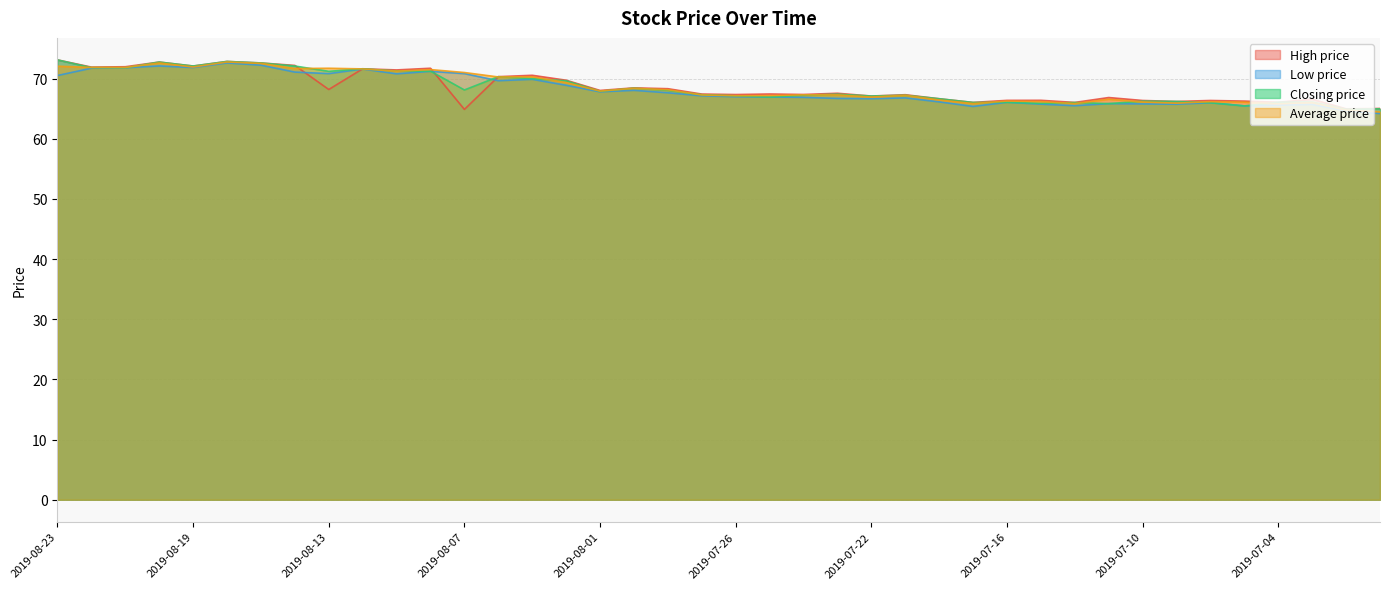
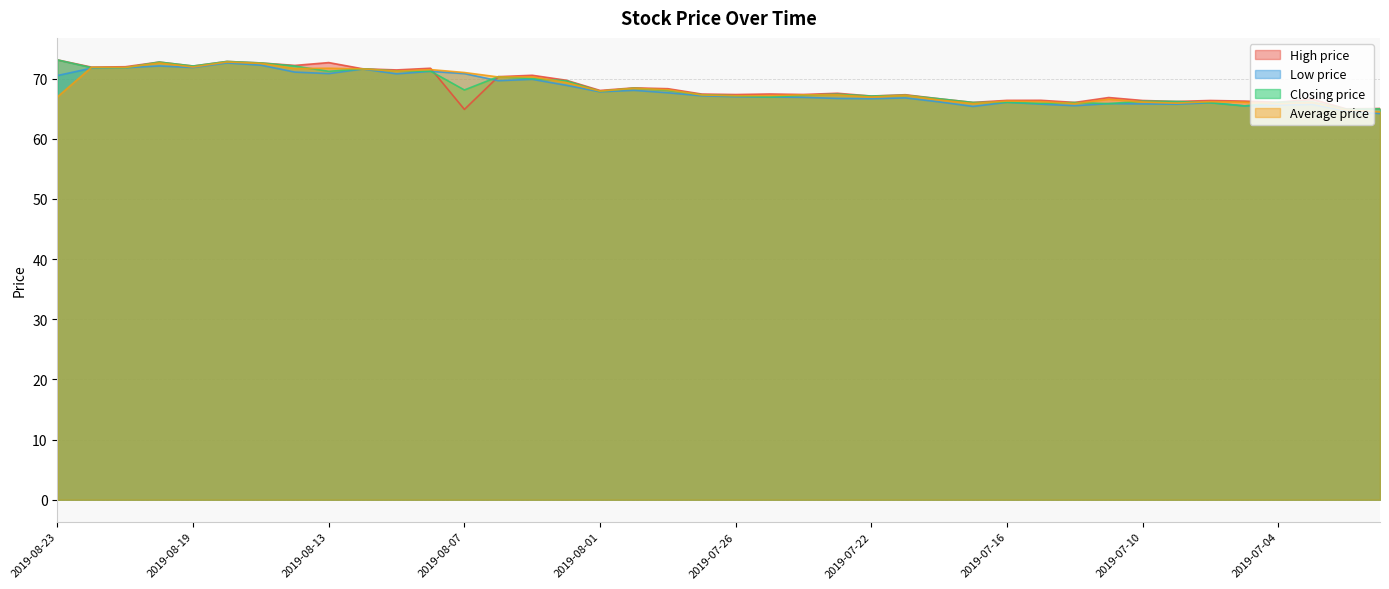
  {
    "High price": {
-     "2019-08-13": 68,
+     "2019-08-13": 73,
      "2019-08-07": 65
    },
    "Low price": {
      "2019-08-23": 71
    },
    "Closing price": {
      "2019-08-07": 68
    },
    "Average price": {
-     "2019-08-23": 72,
+     "2019-08-23": 67,
      "2019-08-13": 72
    }
  }
